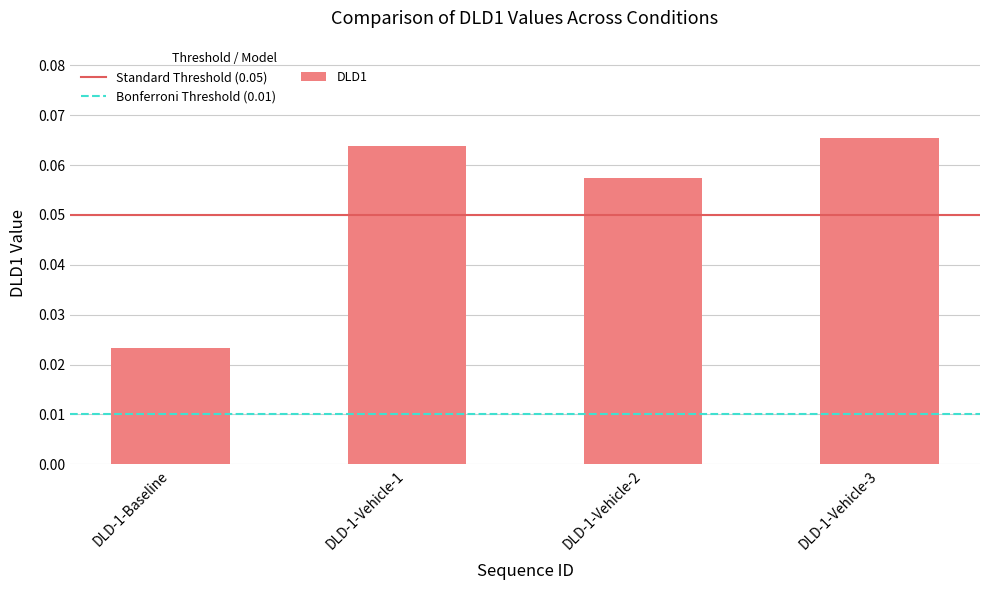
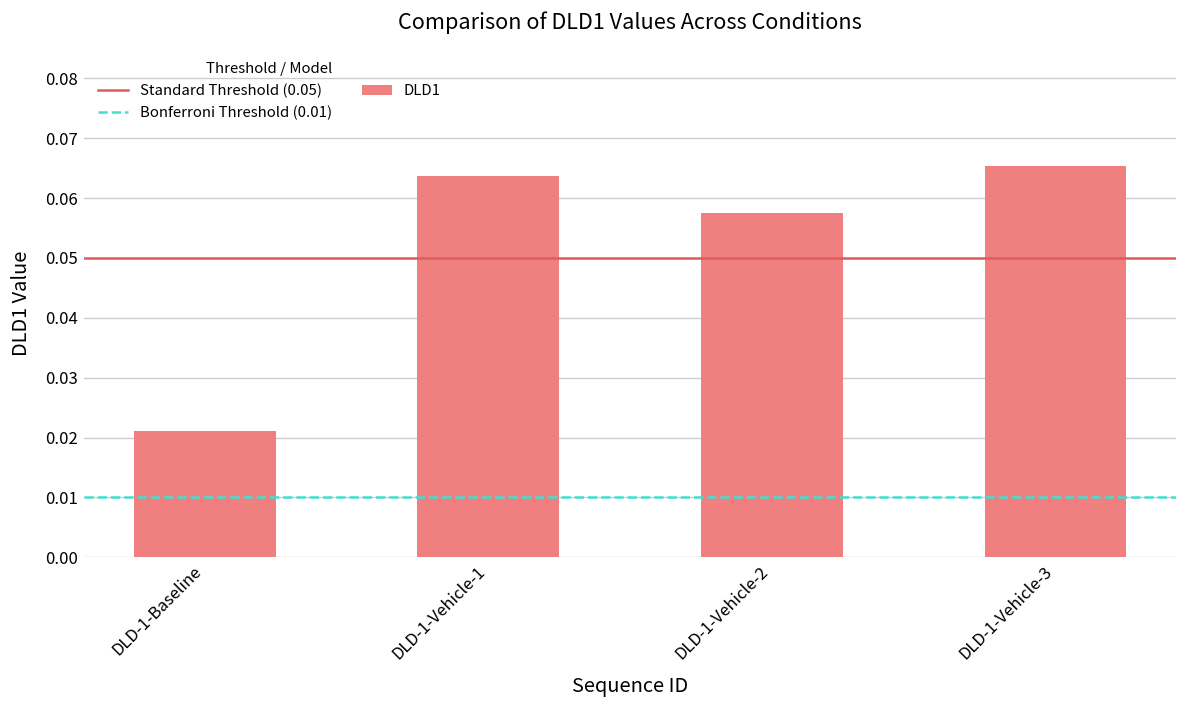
  {
-   "DLD-1-Baseline": 0.023,
+   "DLD-1-Baseline": 0.021,
    "DLD-1-Vehicle-1": 0.064,
    "DLD-1-Vehicle-2": 0.057,
    "DLD-1-Vehicle-3": 0.065
  }
